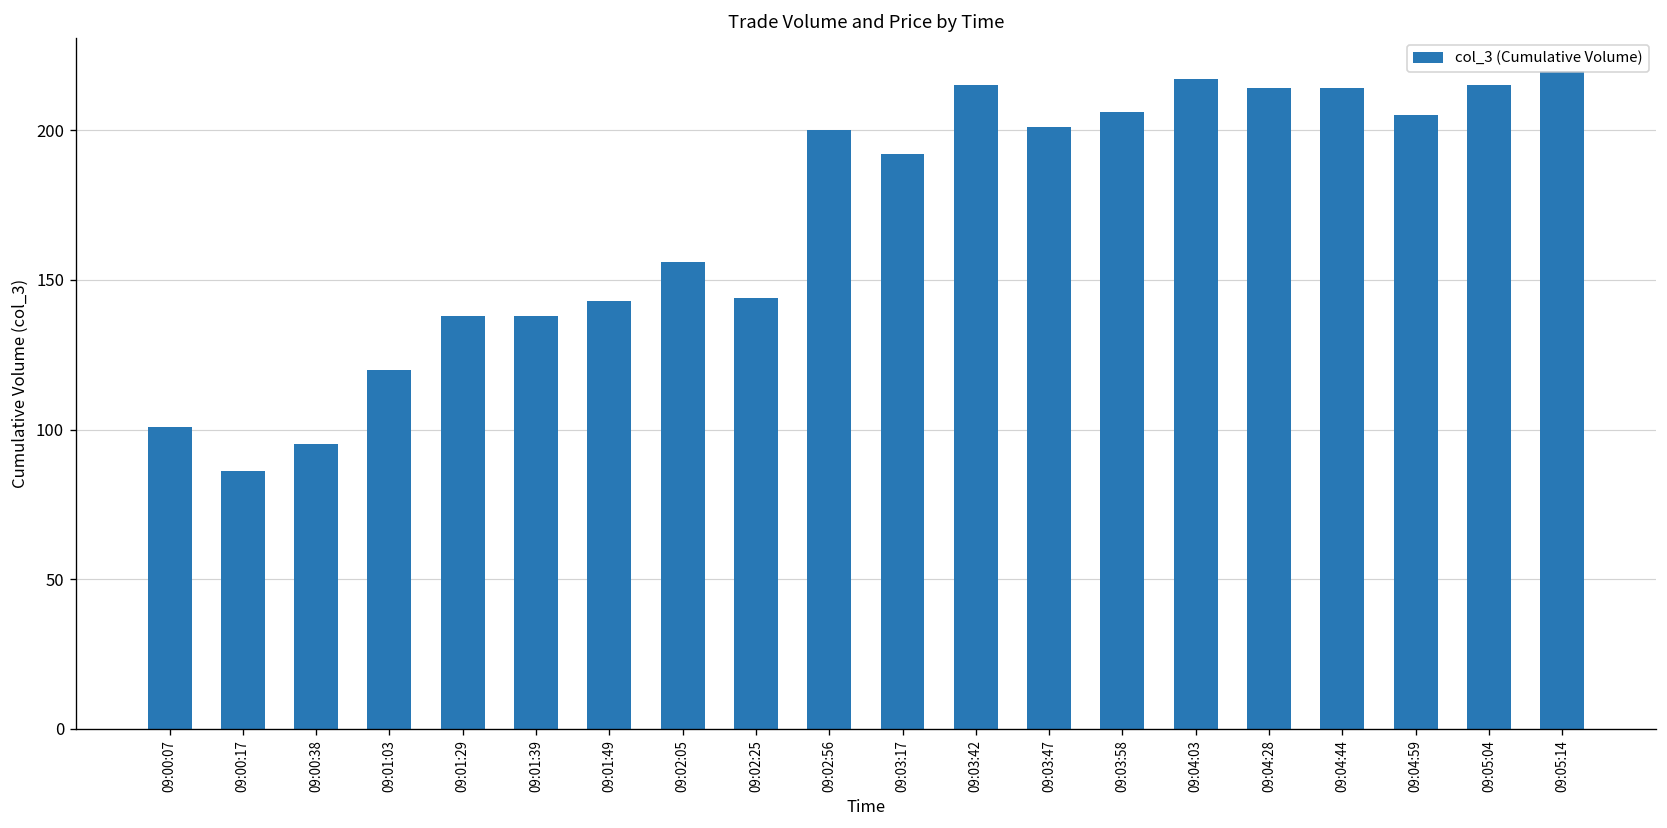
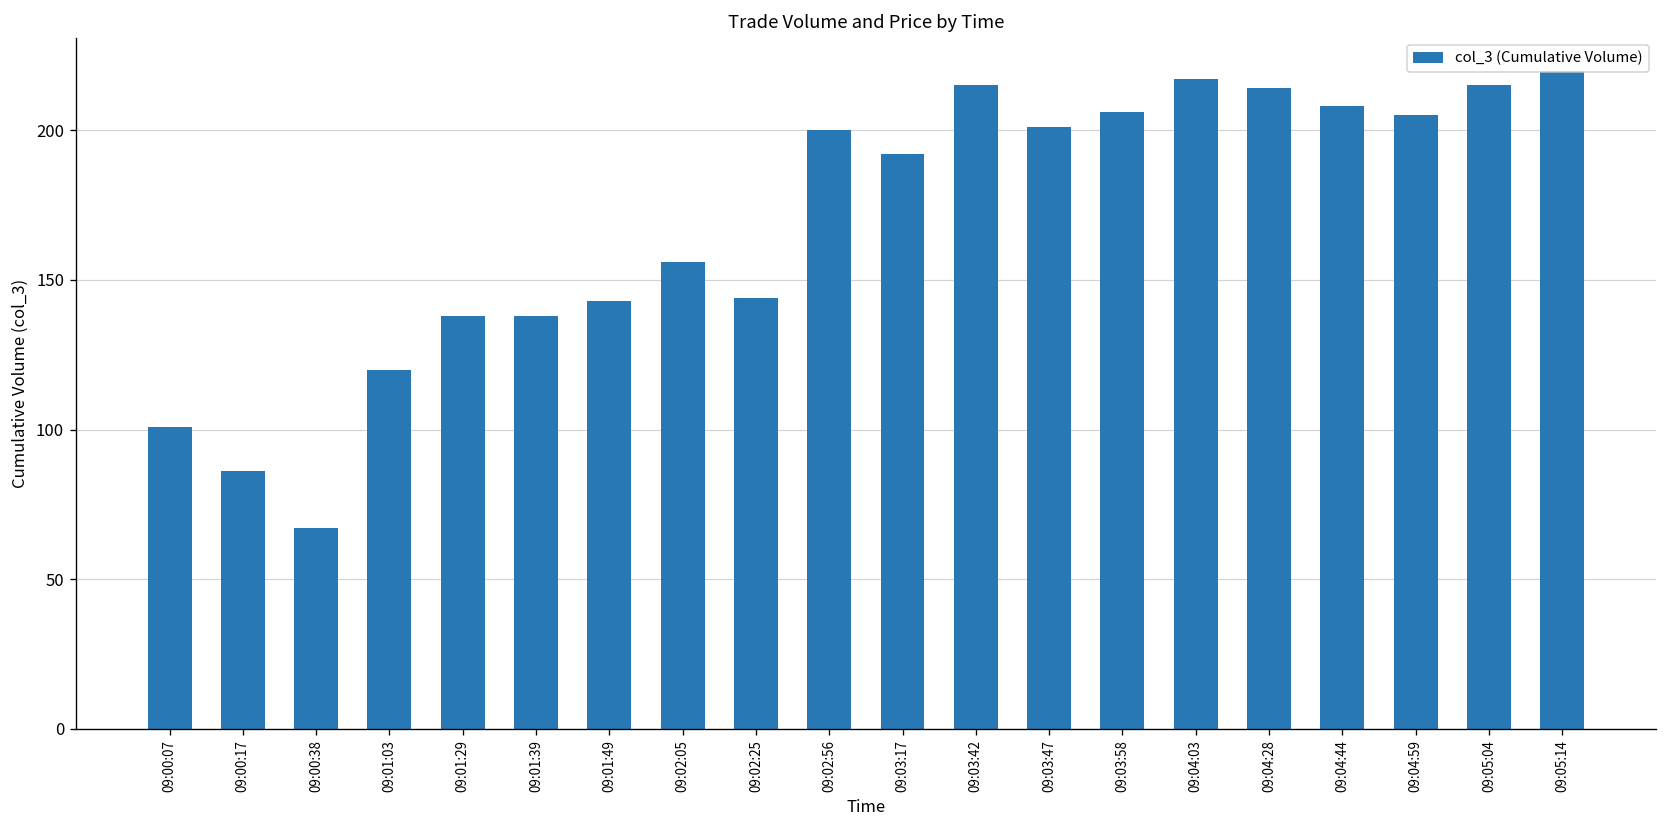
  {
    "09:00:07": 101,
    "09:00:17": 86,
-   "09:00:38": 95,
+   "09:00:38": 67,
    "09:01:03": 120,
    "09:01:29": 138,
    "09:01:39": 138,
    "09:01:49": 143,
    "09:02:05": 156,
    "09:02:25": 144,
    "09:02:56": 200,
    "09:03:17": 192,
    "09:03:42": 215,
    "09:03:47": 201,
    "09:03:58": 206,
    "09:04:03": 217,
    "09:04:28": 214,
-   "09:04:44": 214,
+   "09:04:44": 208,
    "09:04:59": 205,
    "09:05:04": 215
  }
